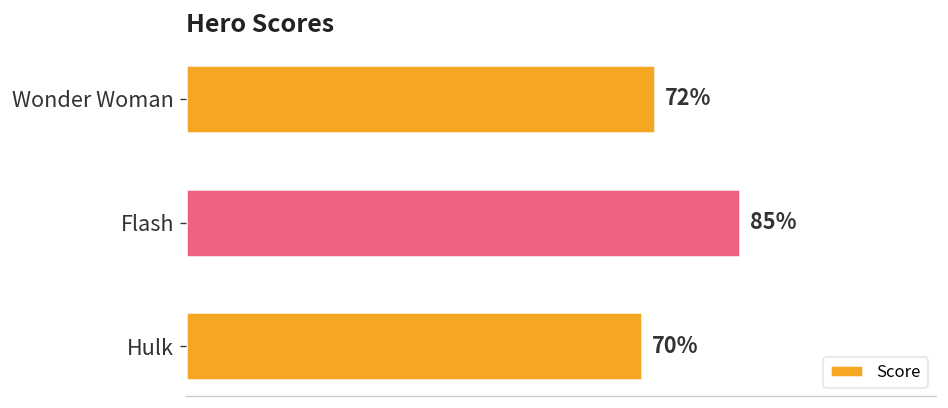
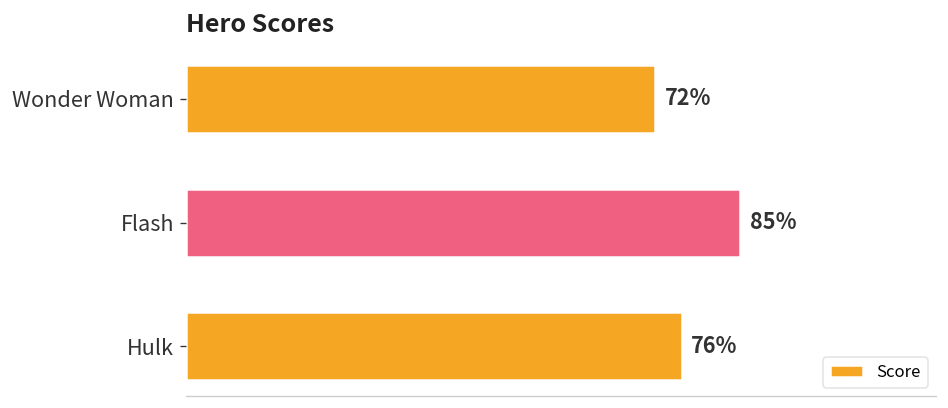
  {
    "Wonder Woman": "72%",
    "Flash": "85%",
-   "Hulk": "70%"
+   "Hulk": "76%"
  }
